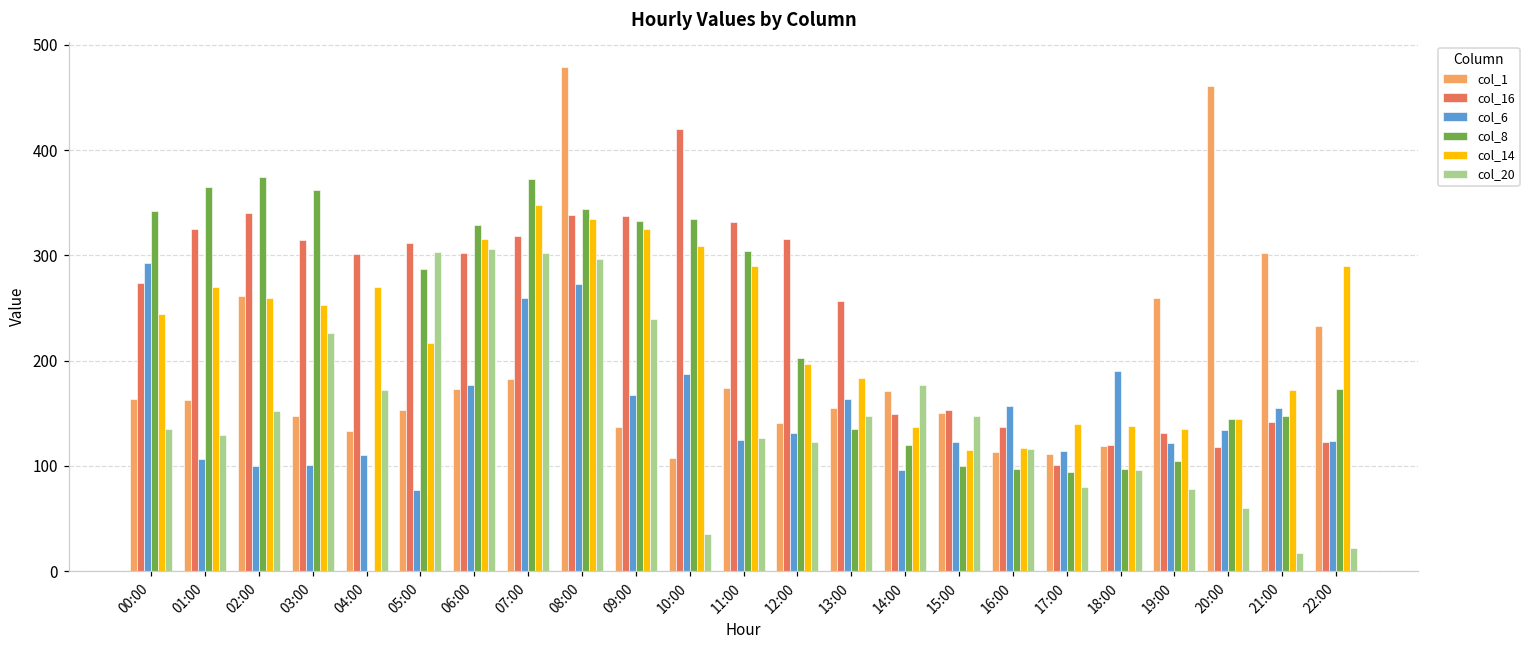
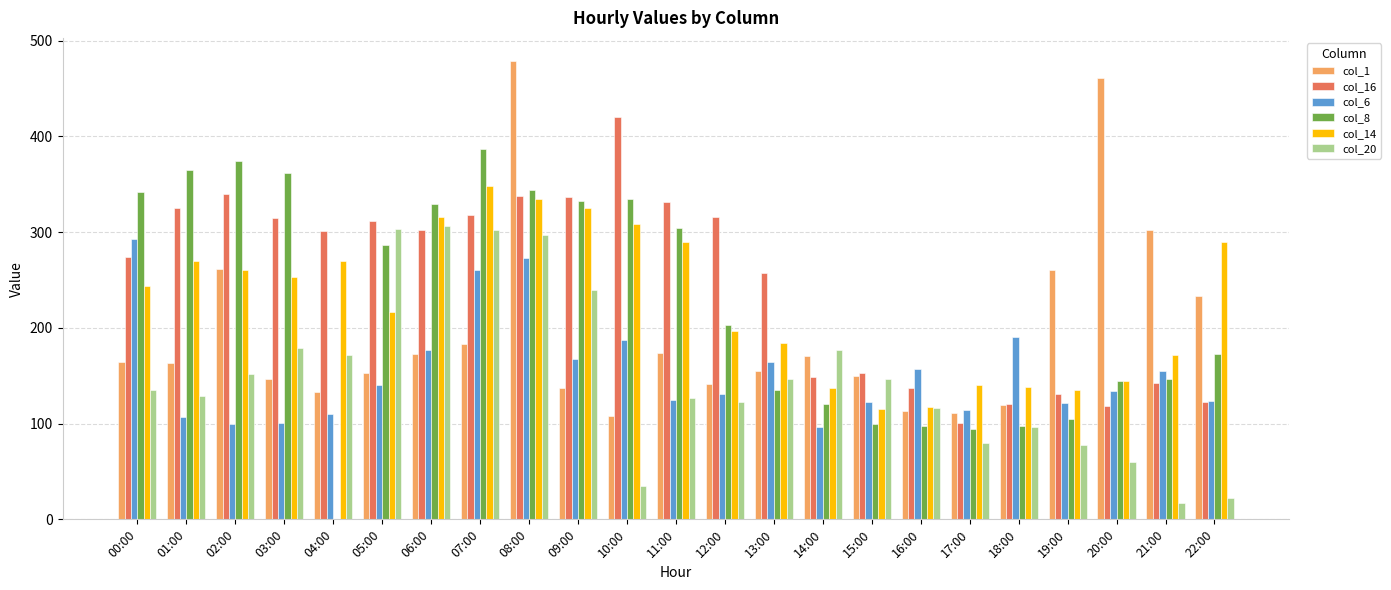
  {
    "col_6": {
      "00:00": 290,
      "01:00": 110,
      "02:00": 100,
      "03:00": 100,
      "04:00": 110,
-     "05:00": 80,
+     "05:00": 140,
      "06:00": 180,
      "07:00": 260,
      "08:00": 270,
      "09:00": 170,
      "10:00": 190,
      "11:00": 130,
      "12:00": 130,
      "13:00": 160,
      "14:00": 100,
      "15:00": 120,
      "16:00": 160,
      "17:00": 110,
      "18:00": 190,
      "19:00": 120,
      "20:00": 130,
      "21:00": 160,
      "22:00": 120
    },
    "col_8": {
      "00:00": 340,
      "01:00": 370,
      "02:00": 370,
      "03:00": 360,
      "04:00": 0,
      "05:00": 290,
      "06:00": 330,
-     "07:00": 370,
+     "07:00": 390,
      "08:00": 340,
      "09:00": 330,
      "10:00": 340,
      "11:00": 300,
      "12:00": 200,
      "13:00": 140,
      "14:00": 120,
      "15:00": 100,
      "16:00": 100,
      "17:00": 90,
      "18:00": 100,
      "19:00": 110,
      "20:00": 150,
      "21:00": 150,
      "22:00": 170
    },
    "col_14": {
      "00:00": 240,
      "01:00": 270,
      "02:00": 260,
      "03:00": 250,
      "04:00": 270,
      "05:00": 220,
      "06:00": 320,
      "07:00": 350,
      "08:00": 340,
      "09:00": 330,
      "10:00": 310,
      "11:00": 290,
      "12:00": 200,
      "13:00": 180,
      "14:00": 140,
      "15:00": 120,
      "16:00": 120,
      "17:00": 140,
      "18:00": 140,
      "19:00": 140,
      "20:00": 150,
      "21:00": 170,
      "22:00": 290
    },
    "col_20": {
      "00:00": 140,
      "01:00": 130,
      "02:00": 150,
-     "03:00": 230,
+     "03:00": 180,
      "04:00": 170,
      "05:00": 300,
      "06:00": 310,
      "07:00": 300,
      "08:00": 300,
      "09:00": 240,
      "10:00": 40,
      "11:00": 130,
      "12:00": 120,
      "13:00": 150,
      "14:00": 180,
      "15:00": 150,
      "16:00": 120,
      "17:00": 80,
      "18:00": 100,
      "19:00": 80,
      "20:00": 60,
      "21:00": 20,
      "22:00": 20
    }
  }
